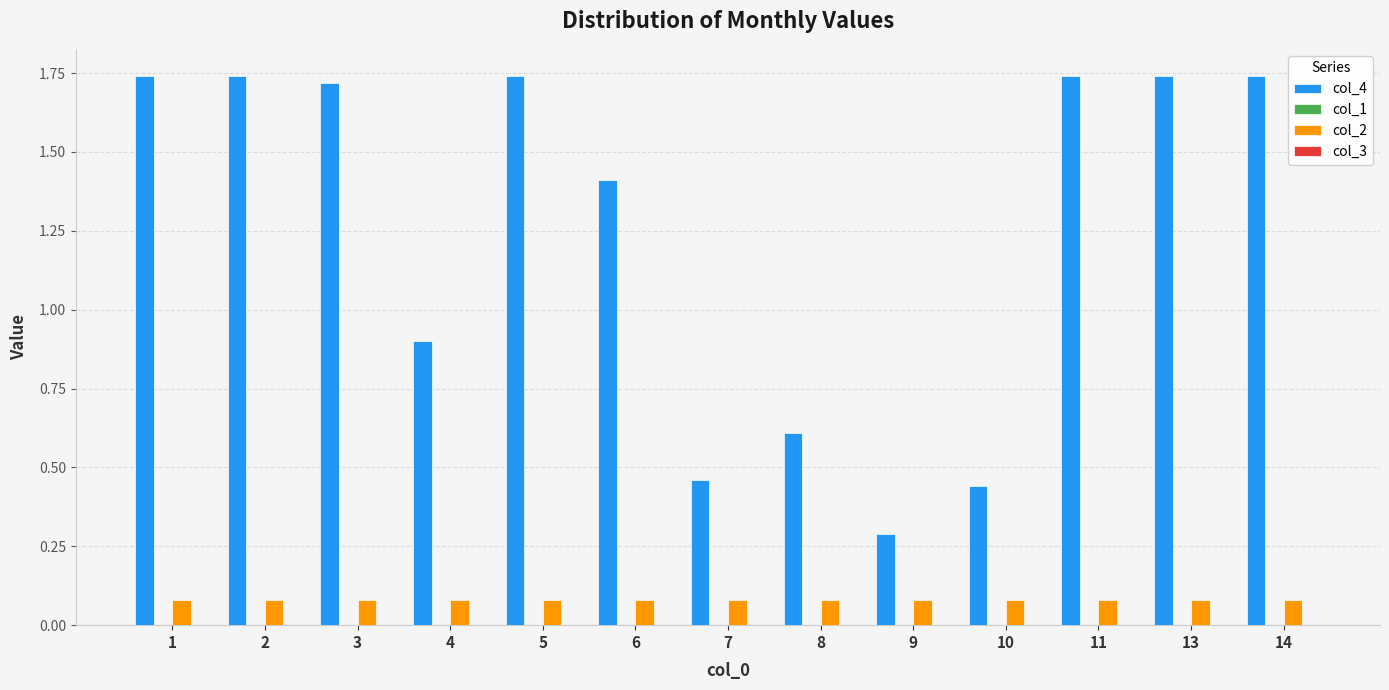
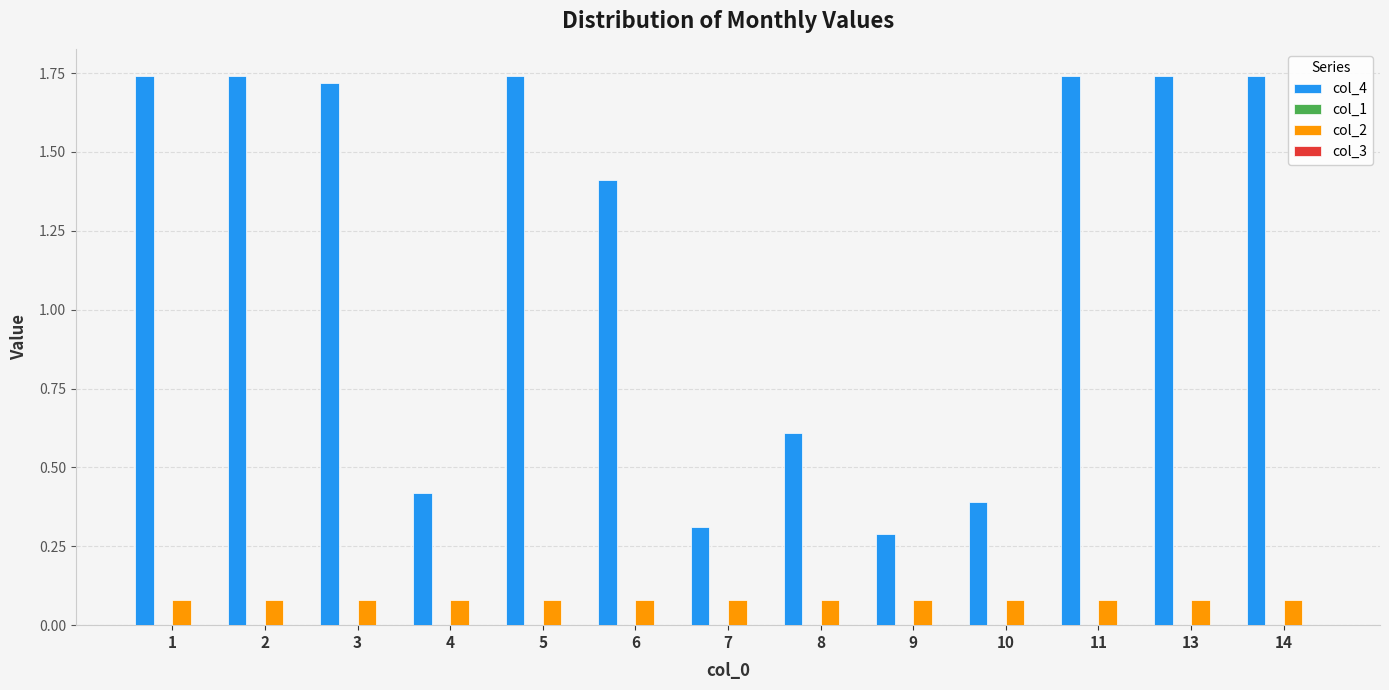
  {
    "col_4": {
      "1": 1.74,
      "2": 1.74,
      "3": 1.72,
-     "4": 0.90,
+     "4": 0.42,
      "5": 1.74,
      "6": 1.41,
-     "7": 0.46,
+     "7": 0.31,
      "8": 0.61,
      "9": 0.29,
-     "10": 0.44,
+     "10": 0.39,
      "11": 1.74,
      "13": 1.74,
      "14": 1.74
    },
    "col_1": {
      "1": 0.00,
      "2": 0.00,
      "3": 0.00,
      "4": 0.00,
      "5": 0.00,
      "6": 0.00,
      "7": 0.00,
      "8": 0.00,
      "9": 0.00,
      "10": 0.00,
      "11": 0.00,
      "13": 0.00,
      "14": 0.00
    },
    "col_2": {
      "1": 0.08,
      "2": 0.08,
      "3": 0.08,
      "4": 0.08,
      "5": 0.08,
      "6": 0.08,
      "7": 0.08,
      "8": 0.08,
      "9": 0.08,
      "10": 0.08,
      "11": 0.08,
      "13": 0.08,
      "14": 0.08
    },
    "col_3": {
      "1": 0.00,
      "2": 0.00,
      "3": 0.00,
      "4": 0.00,
      "5": 0.00,
      "6": 0.00,
      "7": 0.00,
      "8": 0.00,
      "9": 0.00,
      "10": 0.00,
      "11": 0.00,
      "13": 0.00,
      "14": 0.00
    }
  }
